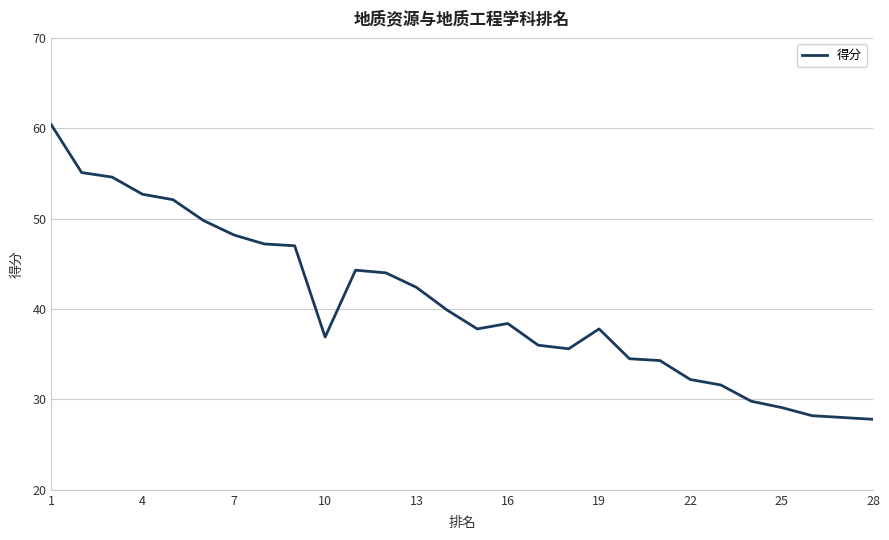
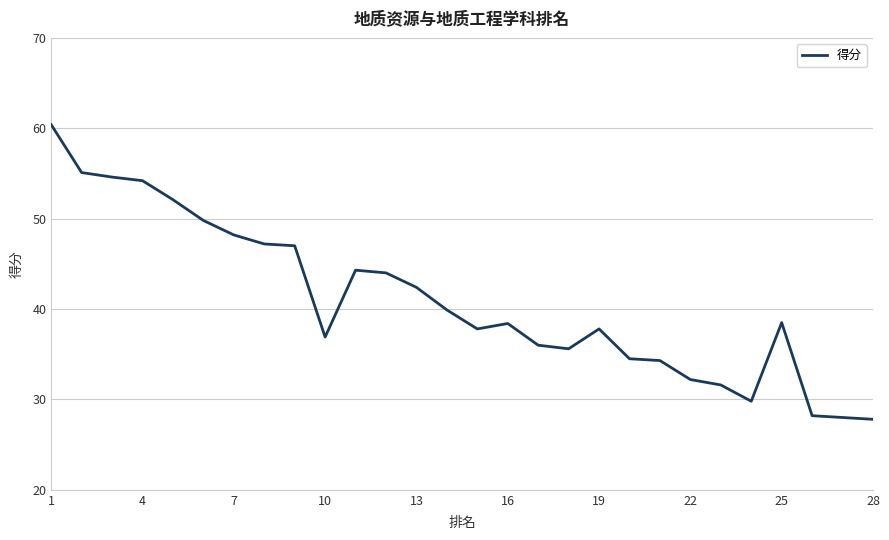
  {
    "1": 60,
-   "4": 53,
+   "4": 54,
    "7": 48,
    "10": 37,
    "13": 42,
    "16": 38,
    "19": 38,
    "22": 32,
-   "25": 29,
+   "25": 39,
    "28": 28
  }
